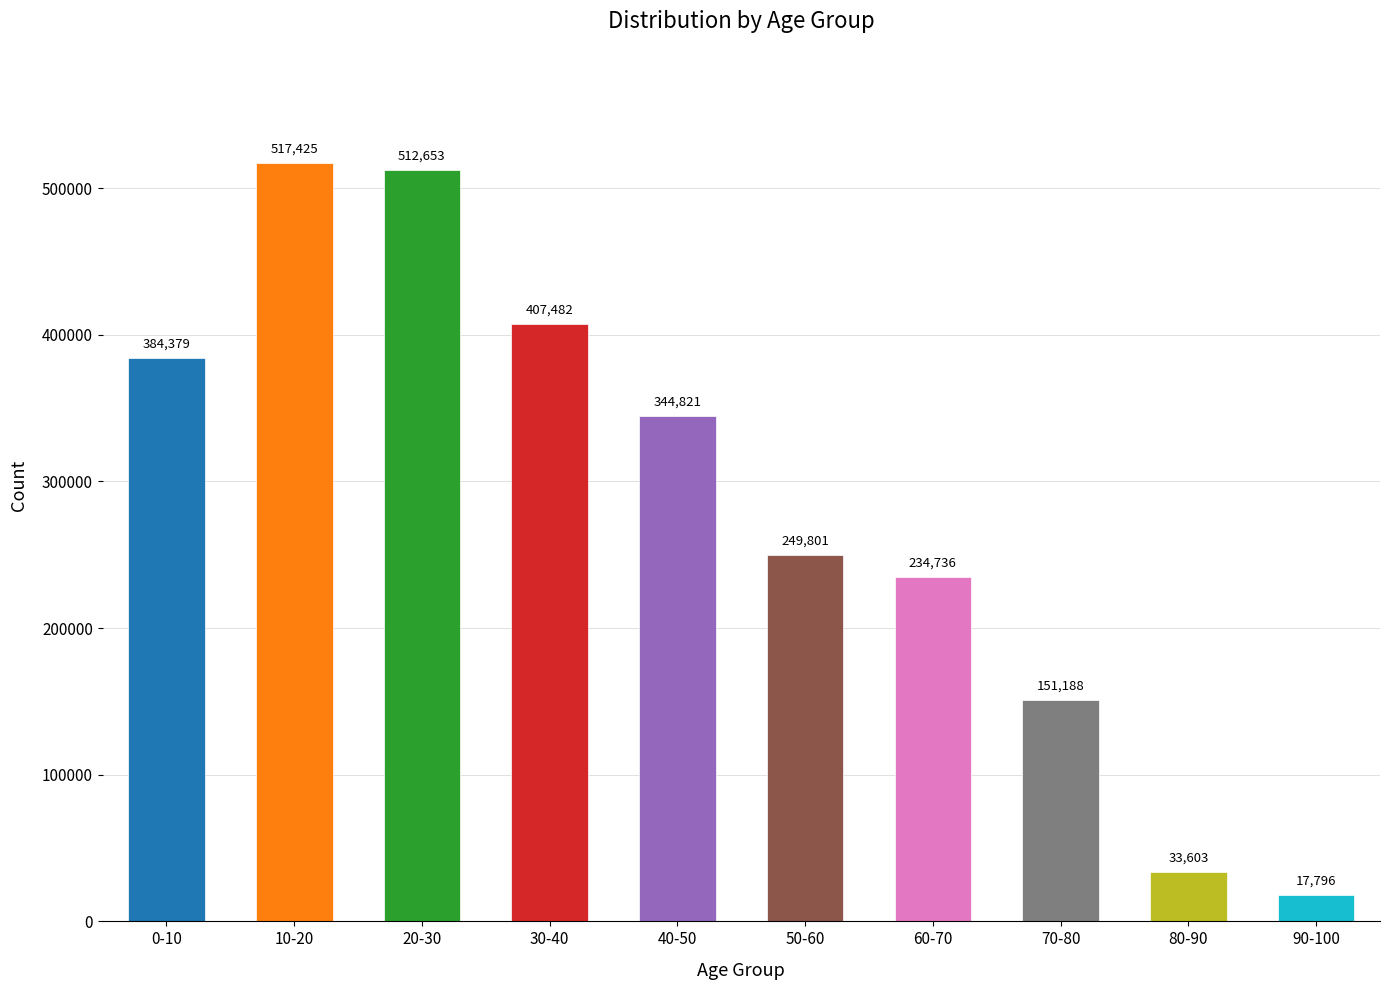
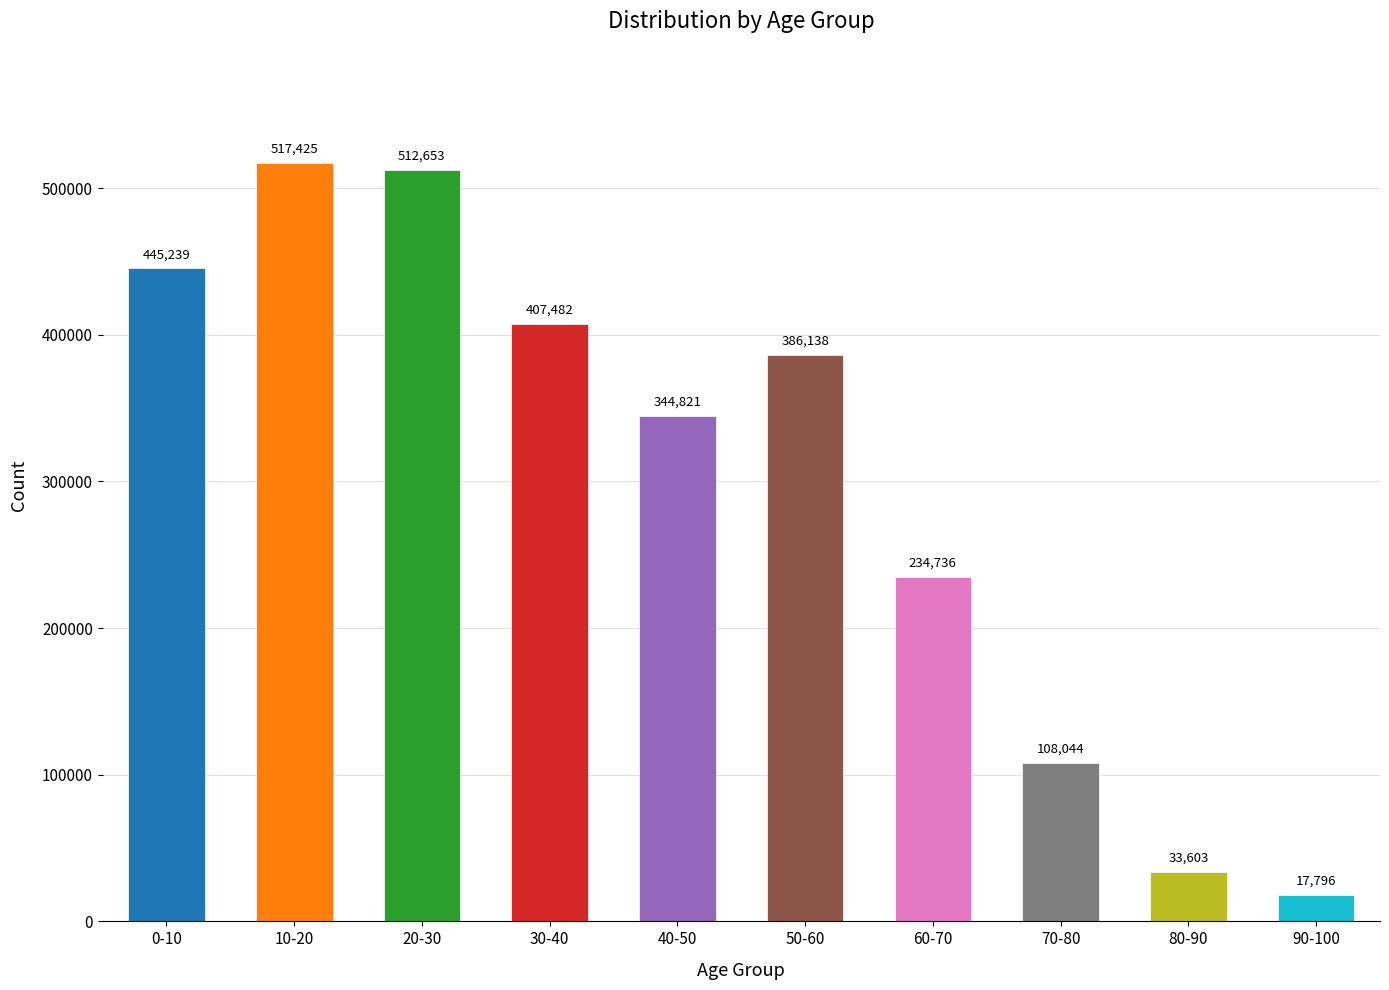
  {
-   "0-10": "384,379",
+   "0-10": "445,239",
    "10-20": "517,425",
    "20-30": "512,653",
    "30-40": "407,482",
    "40-50": "344,821",
-   "50-60": "249,801",
+   "50-60": "386,138",
    "60-70": "234,736",
-   "70-80": "151,188",
+   "70-80": "108,044",
    "80-90": "33,603",
    "90-100": "17,796"
  }
